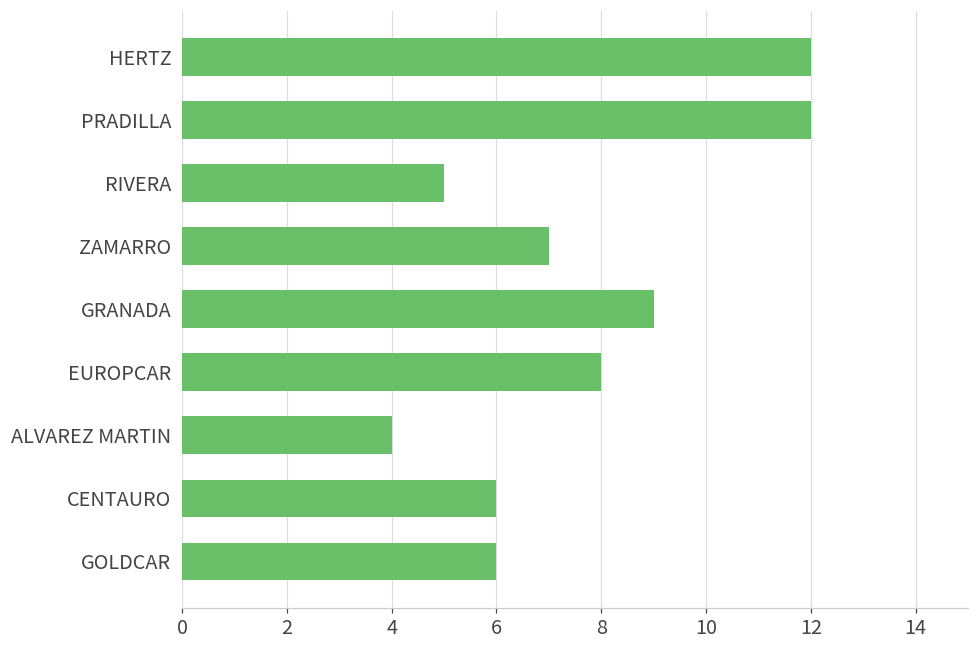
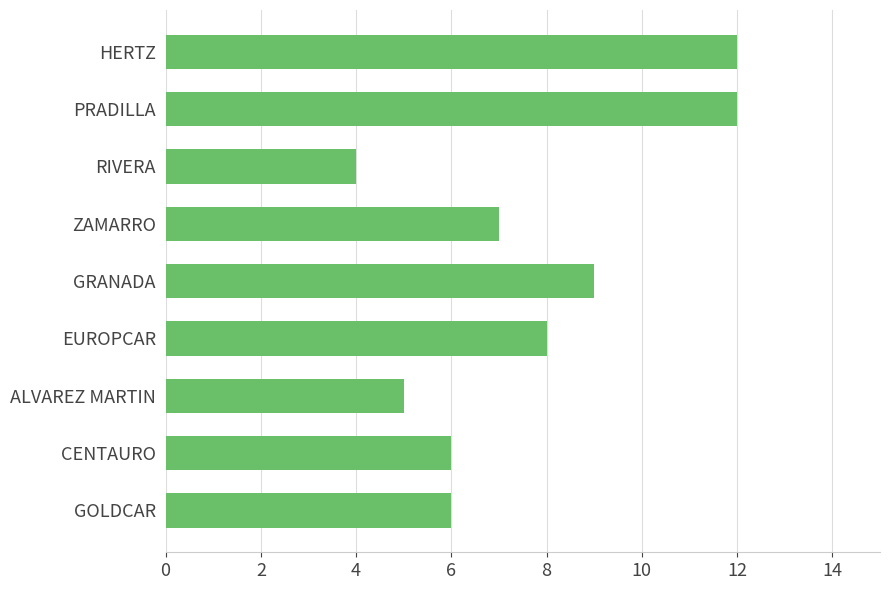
  {
    "HERTZ": 12,
    "PRADILLA": 12,
-   "RIVERA": 5,
+   "RIVERA": 4,
    "ZAMARRO": 7,
    "GRANADA": 9,
    "EUROPCAR": 8,
-   "ALVAREZ MARTIN": 4,
+   "ALVAREZ MARTIN": 5,
    "CENTAURO": 6,
    "GOLDCAR": 6
  }
